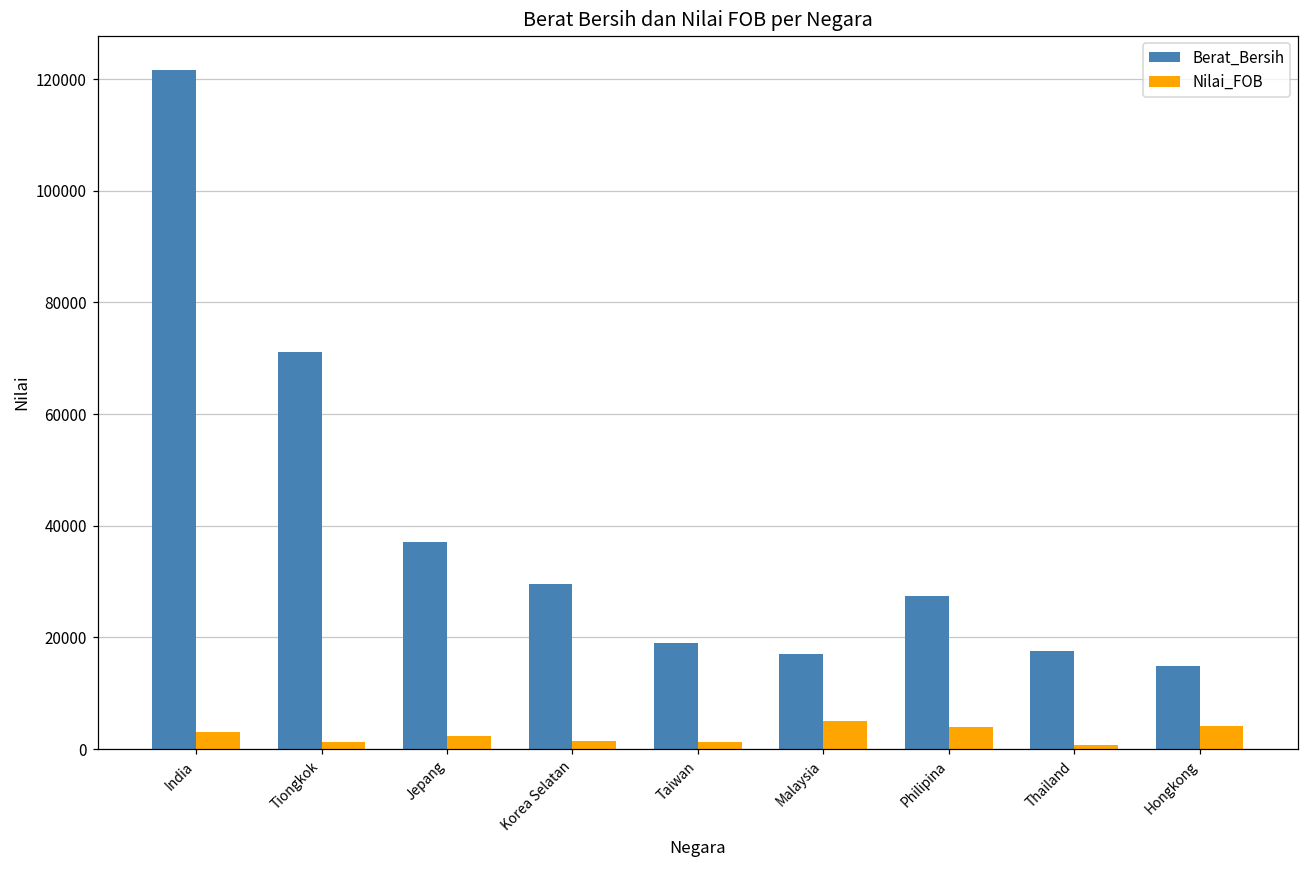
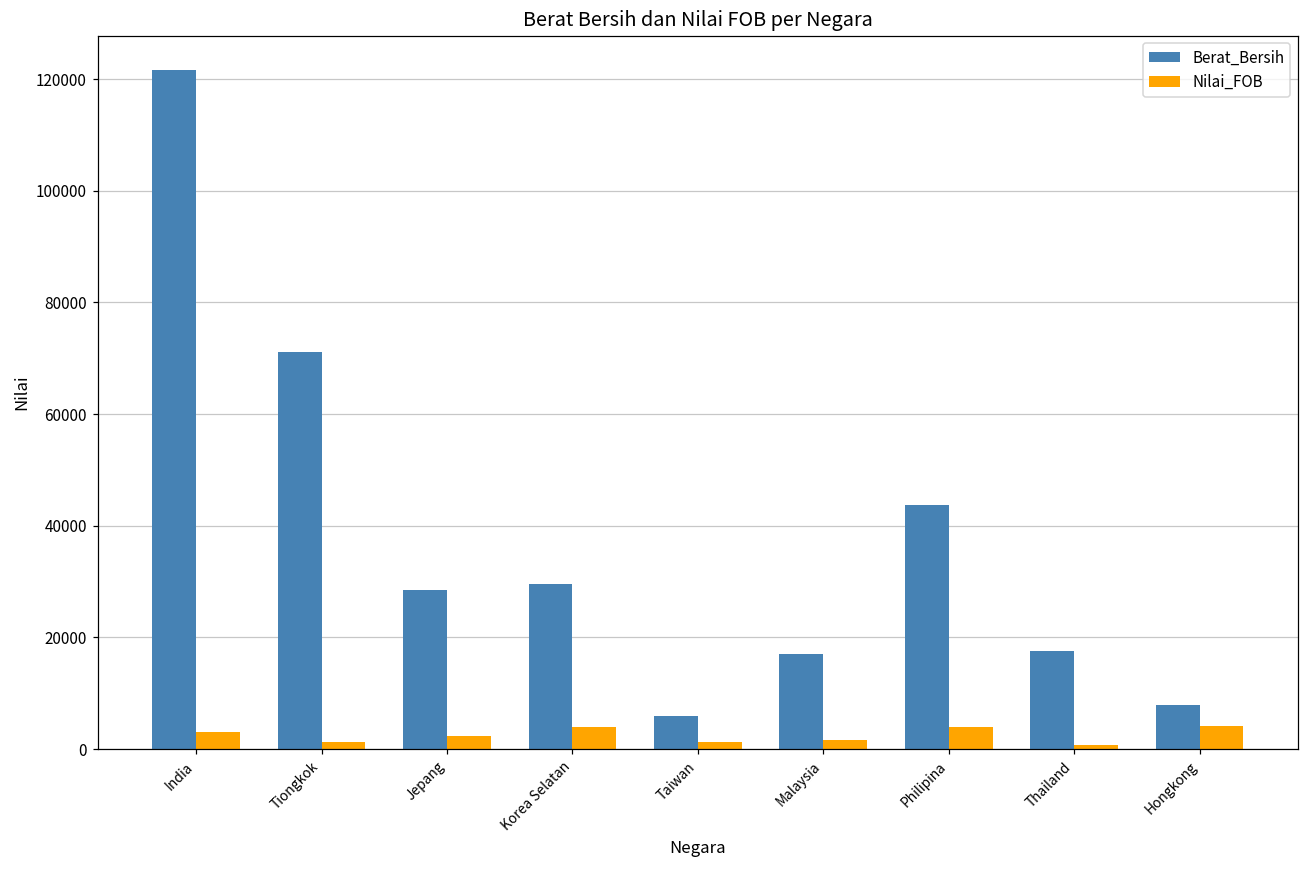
  {
    "Berat_Bersih": {
      "India": 122000,
      "Tiongkok": 71000,
-     "Jepang": 37000,
+     "Jepang": 28000,
      "Korea Selatan": 30000,
-     "Taiwan": 19000,
+     "Taiwan": 6000,
      "Malaysia": 17000,
-     "Philipina": 27000,
+     "Philipina": 44000,
      "Thailand": 18000,
-     "Hongkong": 15000
+     "Hongkong": 8000
    },
    "Nilai_FOB": {
      "India": 3000,
      "Tiongkok": 1000,
      "Jepang": 2000,
-     "Korea Selatan": 1000,
+     "Korea Selatan": 4000,
      "Taiwan": 1000,
-     "Malaysia": 5000,
+     "Malaysia": 2000,
      "Philipina": 4000,
      "Thailand": 1000,
      "Hongkong": 4000
    }
  }
